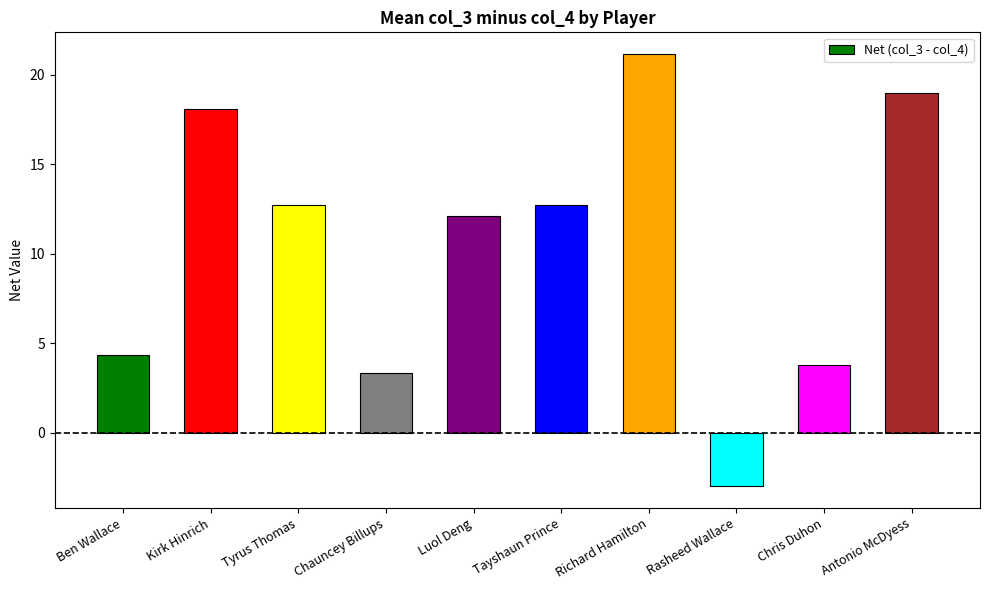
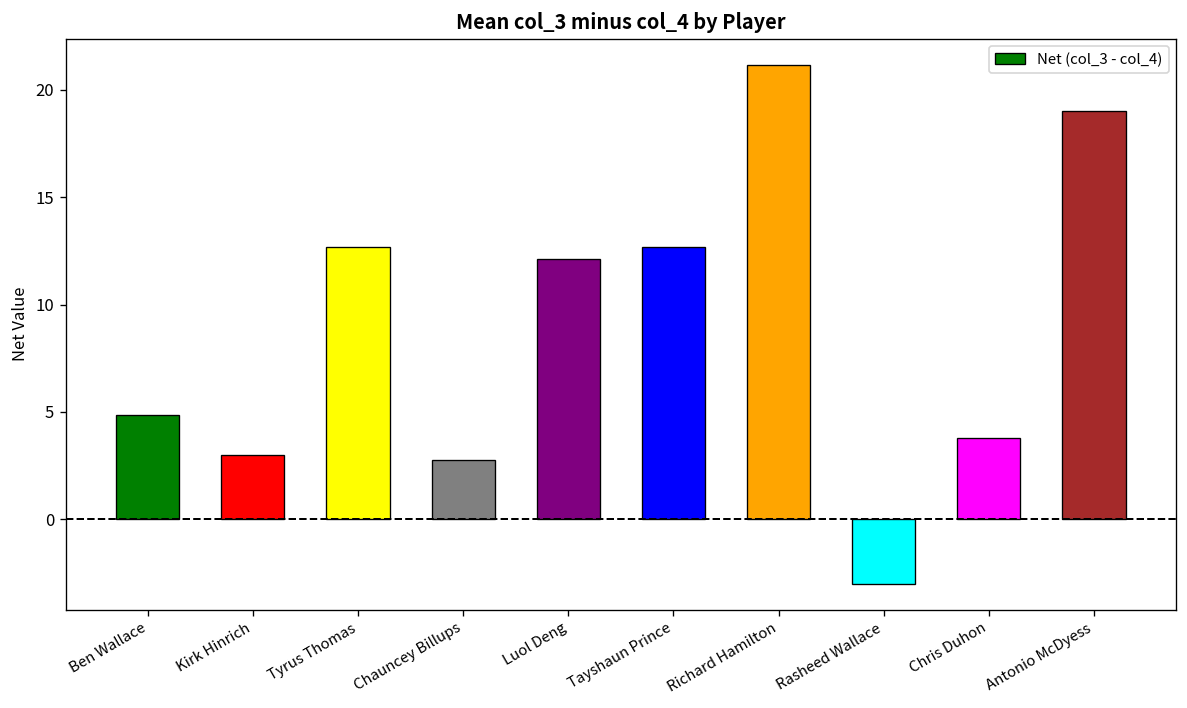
  {
-   "Ben Wallace": 4.3,
-   "Kirk Hinrich": 18.1,
+   "Ben Wallace": 4.9,
+   "Kirk Hinrich": 3.0,
    "Tyrus Thomas": 12.7,
-   "Chauncey Billups": 3.3,
+   "Chauncey Billups": 2.8,
    "Luol Deng": 12.1,
    "Tayshaun Prince": 12.7,
    "Richard Hamilton": 21.2,
    "Rasheed Wallace": -3.0,
    "Chris Duhon": 3.8,
    "Antonio McDyess": 19.0
  }
